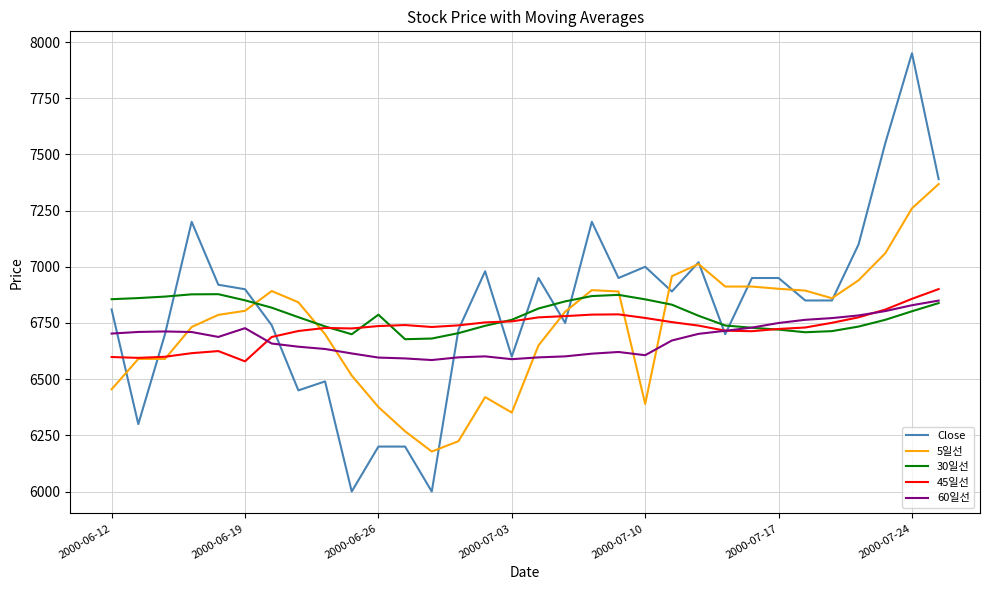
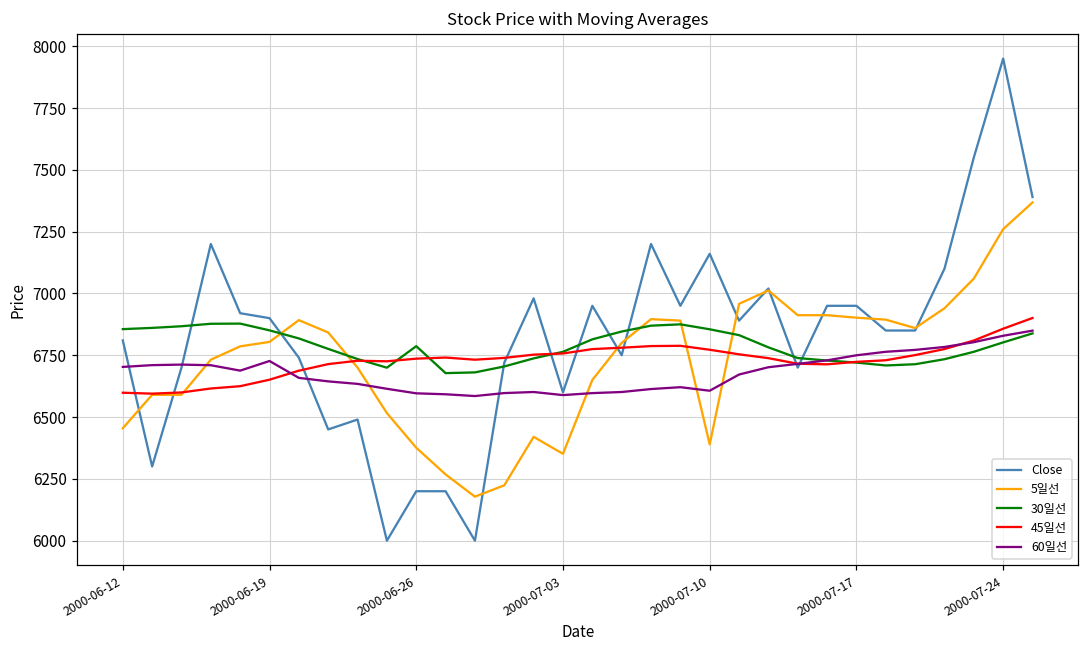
  {
    "Close": {
      "2000-06-12": 6810,
      "2000-06-19": 6900,
      "2000-06-26": 6200,
-     "2000-07-10": 7000,
+     "2000-07-10": 7160,
      "2000-07-17": 6950,
      "2000-07-24": 7950
    },
    "5일선": {
      "2000-06-12": 6450,
      "2000-06-19": 6800,
      "2000-06-26": 6380,
      "2000-07-03": 6350,
      "2000-07-10": 6390,
      "2000-07-17": 6900,
      "2000-07-24": 7260
    },
    "30일선": {
      "2000-06-12": 6860,
      "2000-06-19": 6850,
      "2000-06-26": 6790,
      "2000-07-10": 6860,
      "2000-07-24": 6800
    },
    "45일선": {
      "2000-06-12": 6600,
-     "2000-06-19": 6580,
+     "2000-06-19": 6650,
      "2000-06-26": 6740,
      "2000-07-10": 6770,
      "2000-07-24": 6860
    },
    "60일선": {
      "2000-06-12": 6700,
      "2000-06-19": 6730,
      "2000-06-26": 6600,
      "2000-07-10": 6610,
      "2000-07-17": 6750,
      "2000-07-24": 6830
    }
  }
